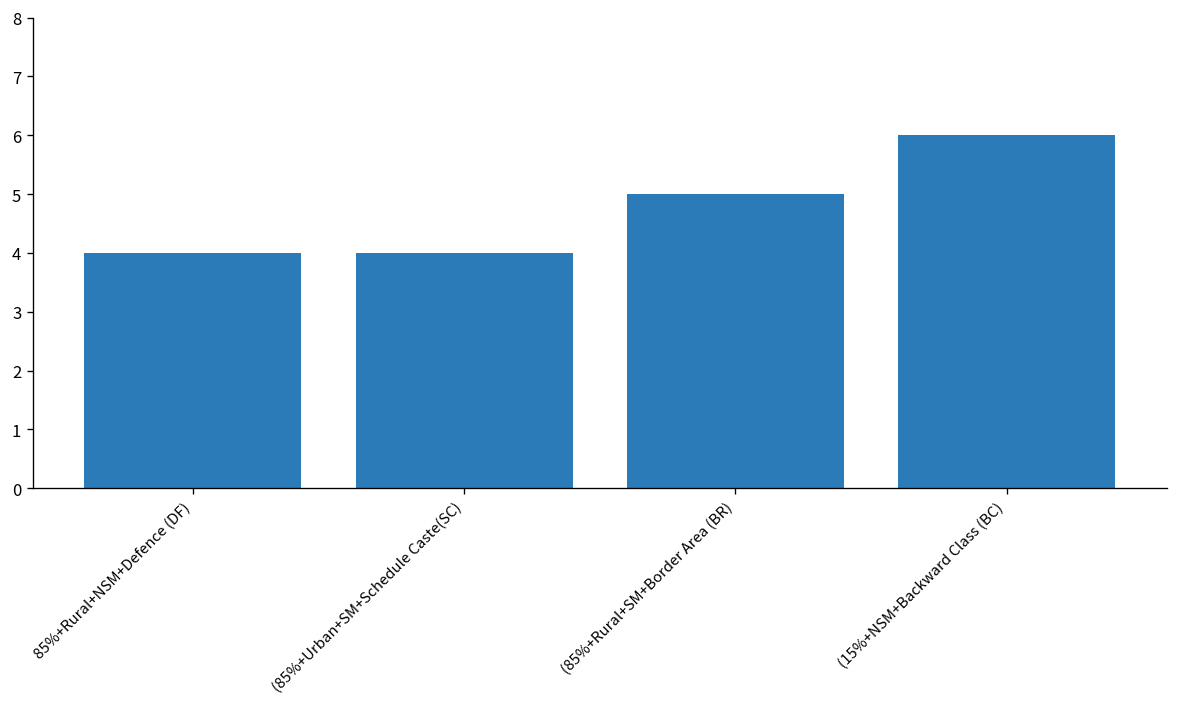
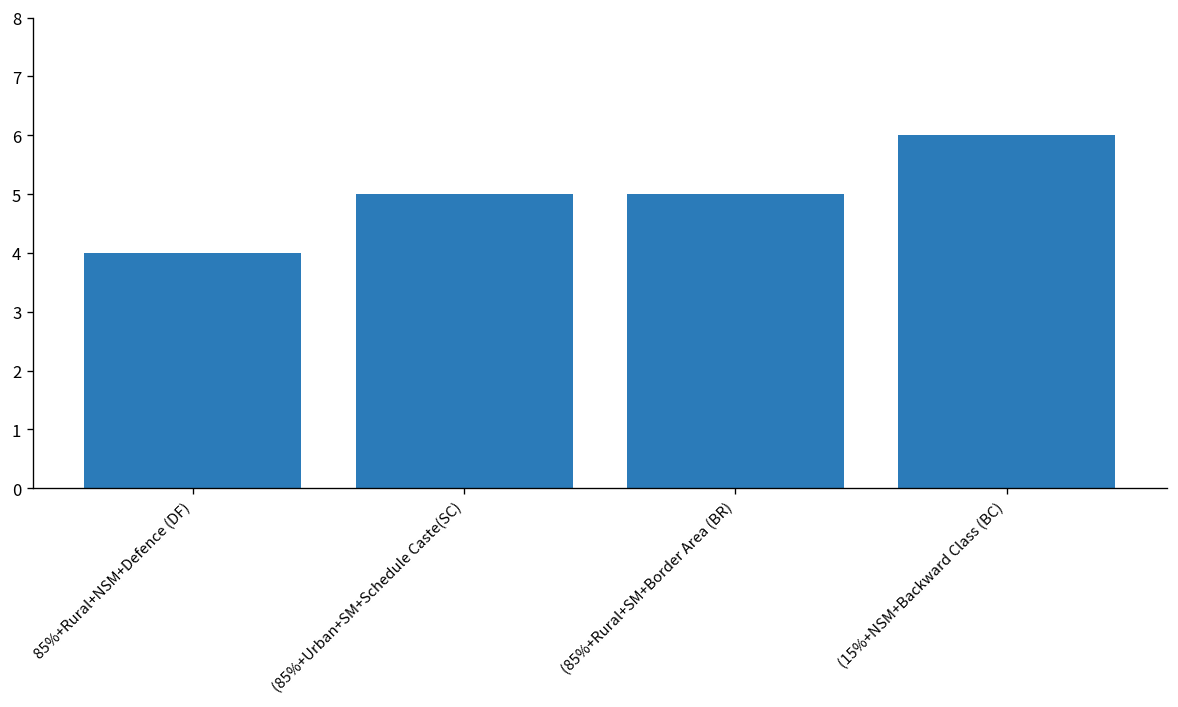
  {
    "85%+Rural+NSM+Defence (DF)": 4,
-   "(85%+Urban+SM+Schedule Caste(SC)": 4,
+   "(85%+Urban+SM+Schedule Caste(SC)": 5,
    "(85%+Rural+SM+Border Area (BR)": 5,
    "(15%+NSM+Backward Class (BC)": 6
  }
